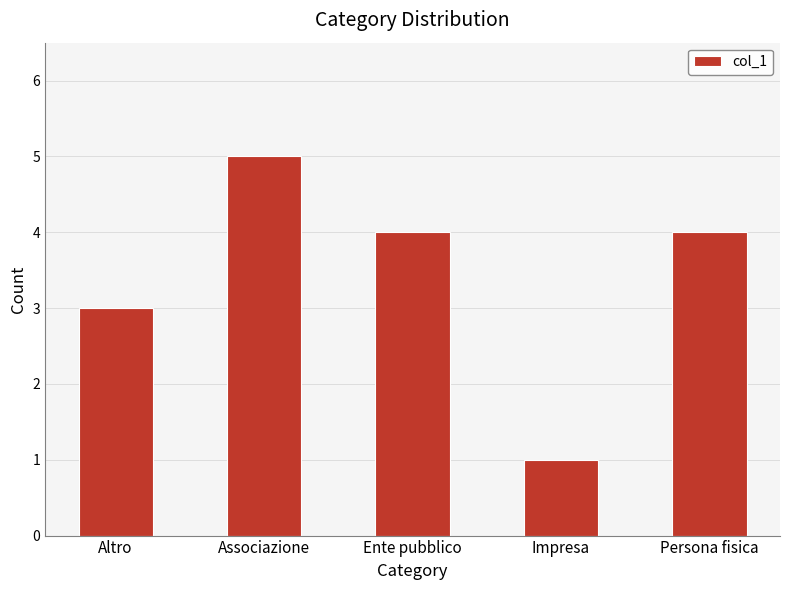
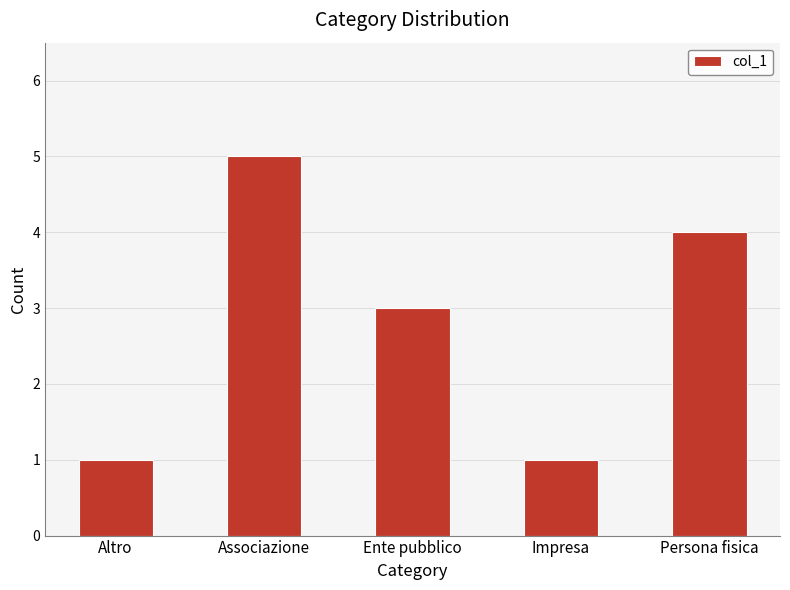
  {
-   "Altro": 3,
+   "Altro": 1,
    "Associazione": 5,
-   "Ente pubblico": 4,
+   "Ente pubblico": 3,
    "Impresa": 1,
    "Persona fisica": 4
  }
